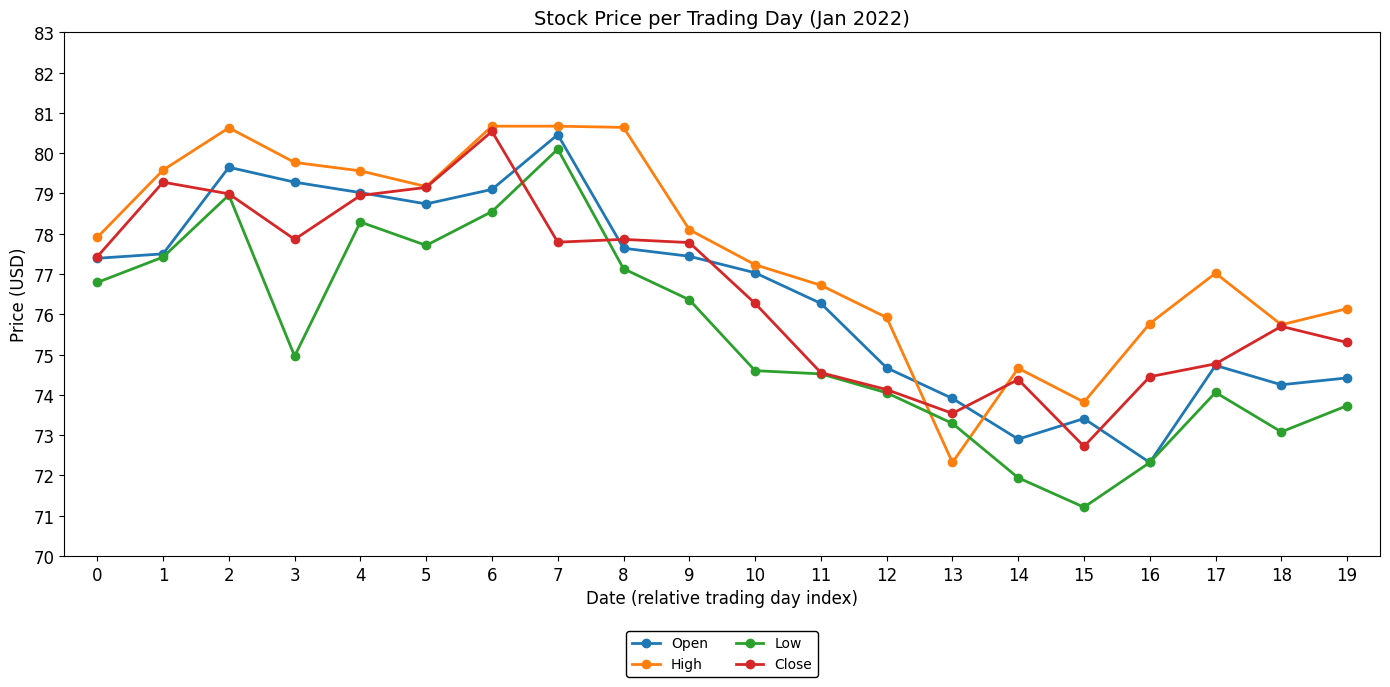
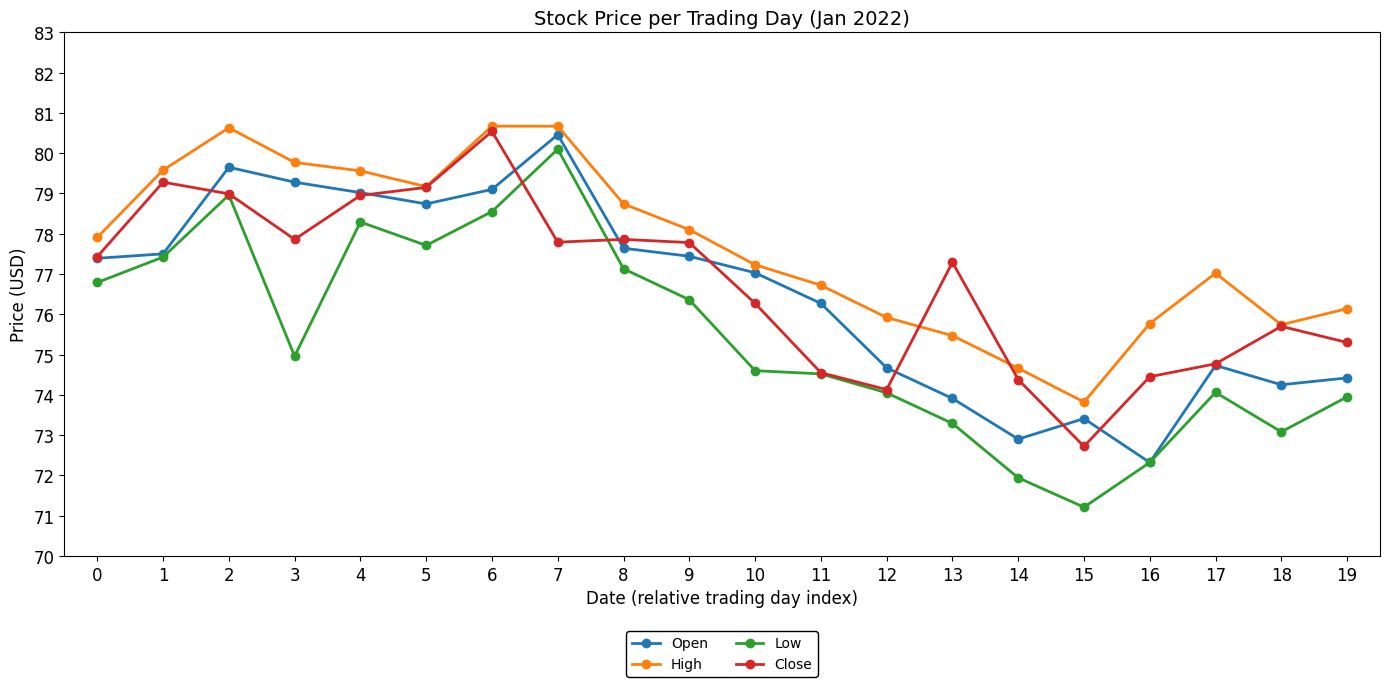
  {
    "Open": {
      "1": 77.5,
      "2": 79.7,
      "3": 79.3,
      "4": 79.0,
      "5": 78.7,
      "6": 79.1,
      "7": 80.5,
      "8": 77.6,
      "9": 77.4,
      "10": 77.0,
      "11": 76.3,
      "12": 74.7,
      "13": 73.9,
      "14": 72.9,
      "15": 73.4,
      "18": 74.3,
      "19": 74.4
    },
    "High": {
      "0": 77.9,
      "1": 79.6,
      "2": 80.6,
      "3": 79.8,
      "4": 79.6,
      "6": 80.7,
      "7": 80.7,
-     "8": 80.6,
+     "8": 78.7,
      "9": 78.1,
      "10": 77.2,
      "11": 76.7,
      "12": 75.9,
-     "13": 72.3,
+     "13": 75.5,
      "14": 74.7,
      "15": 73.8,
      "16": 75.8,
      "17": 77.0,
      "19": 76.1
    },
    "Low": {
      "0": 76.8,
      "1": 77.4,
      "3": 75.0,
      "4": 78.3,
      "5": 77.7,
      "6": 78.6,
      "7": 80.1,
      "8": 77.1,
      "9": 76.4,
      "10": 74.6,
      "12": 74.1,
      "13": 73.3,
      "14": 71.9,
      "15": 71.2,
      "17": 74.1,
      "18": 73.1,
-     "19": 73.7
+     "19": 74.0
    },
    "Close": {
      "1": 79.3,
      "3": 77.9,
      "4": 79.0,
      "6": 80.5,
      "7": 77.8,
      "8": 77.9,
      "9": 77.8,
      "10": 76.3,
      "12": 74.1,
-     "13": 73.5,
+     "13": 77.3,
      "14": 74.4,
      "15": 72.7,
      "16": 74.5,
      "19": 75.3
    }
  }
